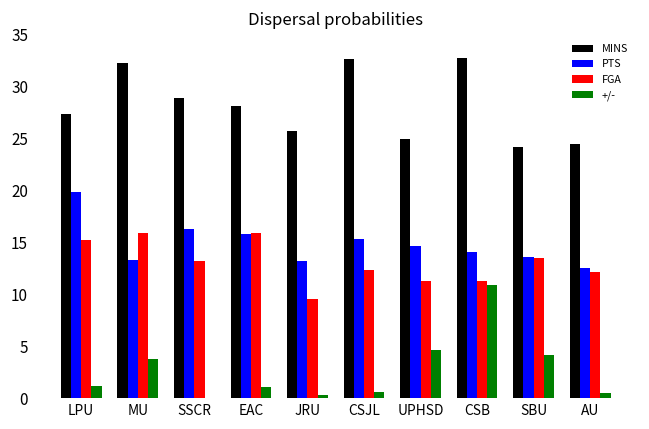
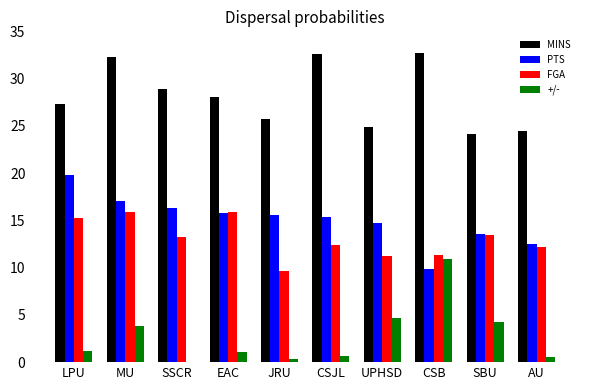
  {
    "MINS": {
      "LPU": 27,
      "MU": 32,
      "SSCR": 29,
      "EAC": 28,
      "JRU": 26,
      "CSJL": 33,
      "UPHSD": 25,
      "CSB": 33,
      "SBU": 24,
      "AU": 24
    },
    "PTS": {
      "LPU": 20,
-     "MU": 13,
+     "MU": 17,
      "SSCR": 16,
      "EAC": 16,
-     "JRU": 13,
+     "JRU": 16,
      "CSJL": 15,
      "UPHSD": 15,
-     "CSB": 14,
+     "CSB": 10,
      "SBU": 14,
      "AU": 13
    },
    "FGA": {
      "LPU": 15,
      "MU": 16,
      "SSCR": 13,
      "EAC": 16,
      "JRU": 10,
      "CSJL": 12,
      "UPHSD": 11,
      "CSB": 11,
      "SBU": 14,
      "AU": 12
    },
    "+/-": {
      "LPU": 1,
      "MU": 4,
      "EAC": 1,
      "JRU": 0,
      "CSJL": 1,
      "UPHSD": 5,
      "CSB": 11,
      "SBU": 4,
      "AU": 1
    }
  }
